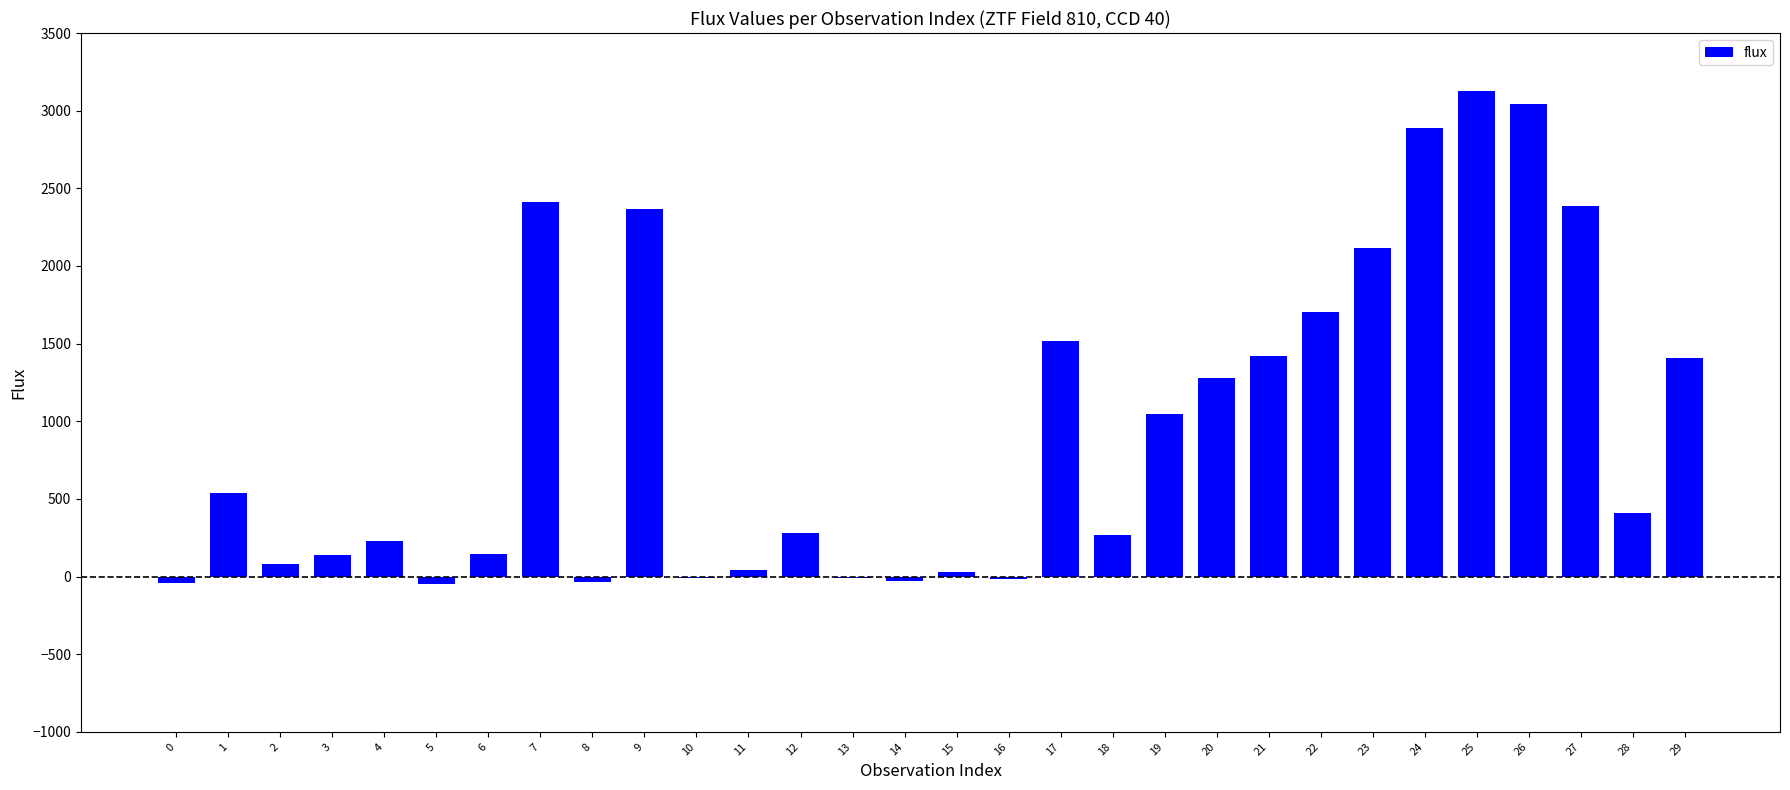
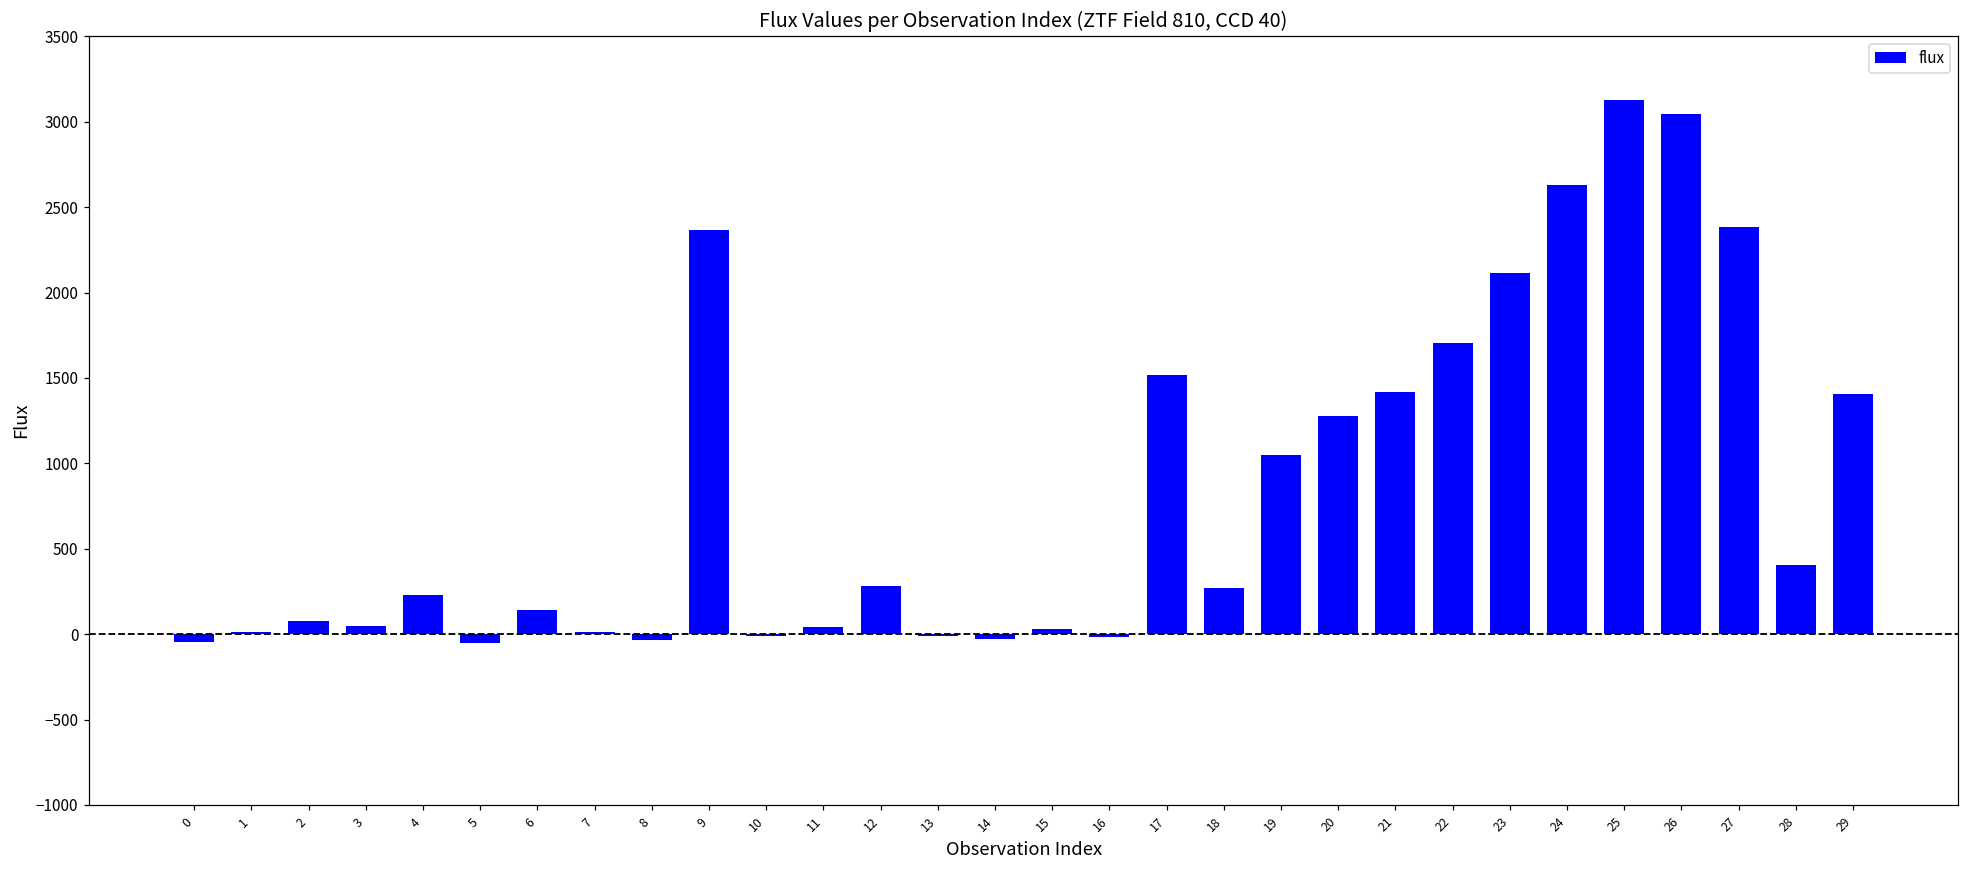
  {
    "0": -40,
-   "1": 540,
+   "1": 10,
    "2": 80,
-   "3": 140,
+   "3": 50,
    "4": 230,
    "5": -50,
    "6": 140,
-   "7": 2410,
+   "7": 10,
    "8": -40,
    "9": 2360,
    "11": 40,
    "12": 280,
    "14": -30,
    "15": 30,
    "16": -20,
    "17": 1520,
    "18": 270,
    "19": 1050,
    "20": 1280,
    "21": 1420,
    "22": 1700,
    "23": 2110,
-   "24": 2890,
+   "24": 2630,
    "25": 3130,
    "26": 3040,
    "27": 2390,
    "28": 410,
    "29": 1400
  }
